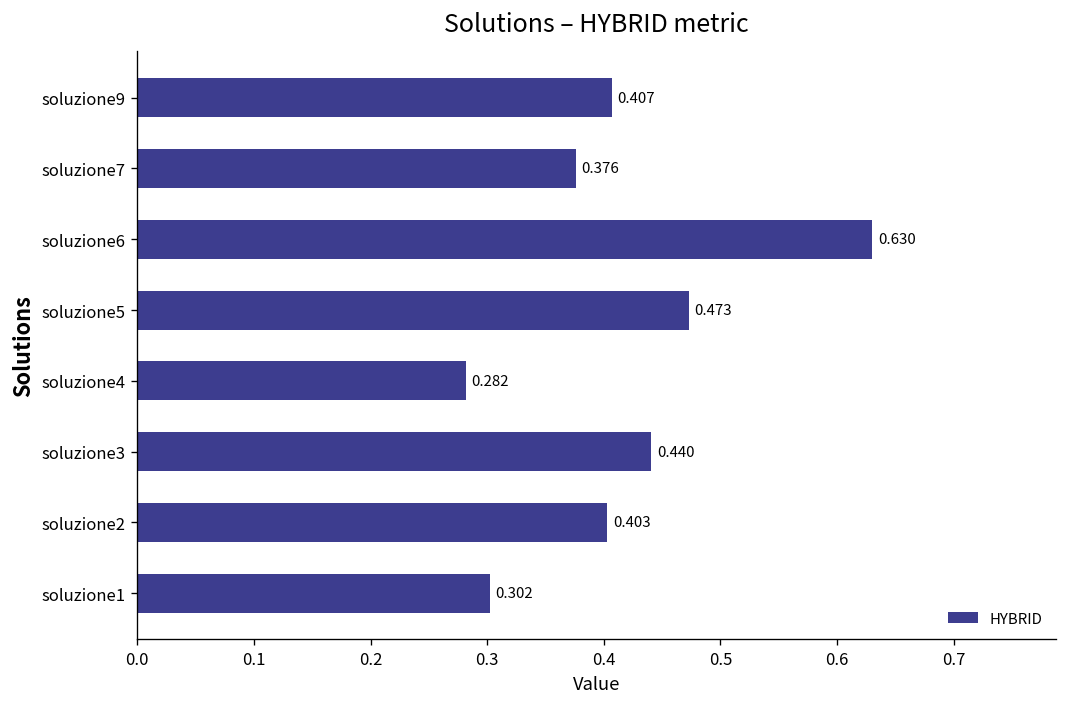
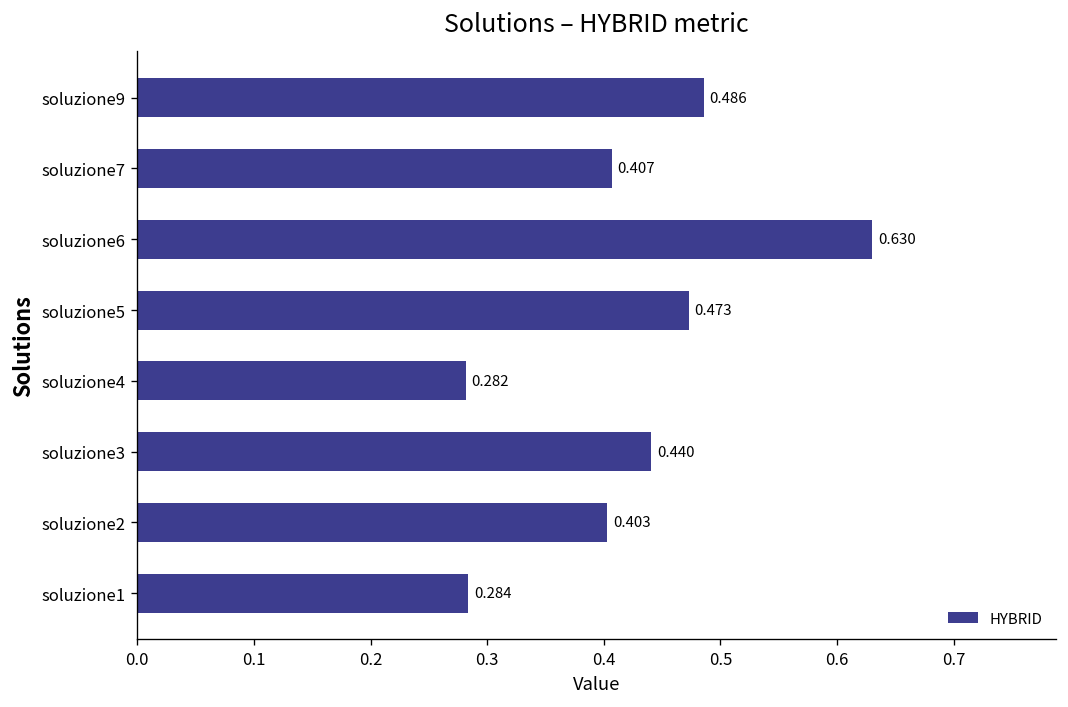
  {
-   "soluzione9": 0.407,
-   "soluzione7": 0.376,
+   "soluzione9": 0.486,
+   "soluzione7": 0.407,
    "soluzione6": 0.630,
    "soluzione5": 0.473,
    "soluzione4": 0.282,
    "soluzione3": 0.440,
    "soluzione2": 0.403,
-   "soluzione1": 0.302
+   "soluzione1": 0.284
  }
